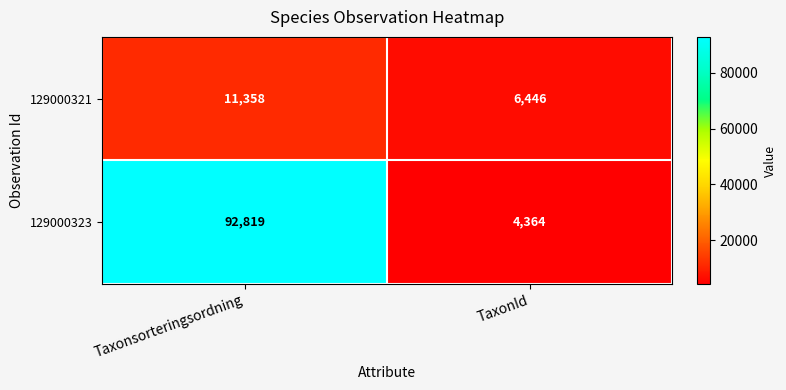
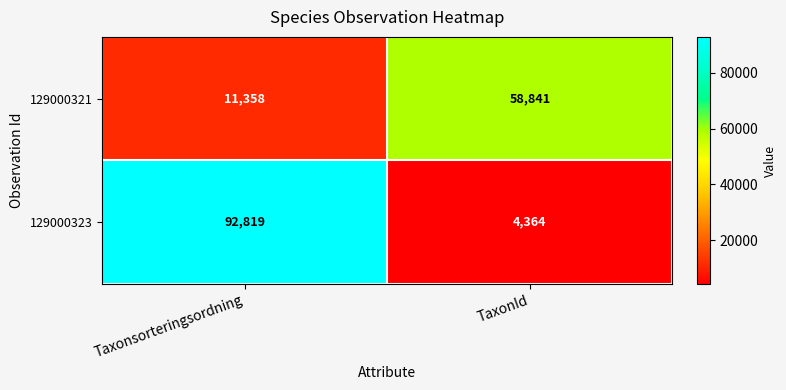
  {
    "129000321": {
      "Taxonsorteringsordning": "11,358",
-     "TaxonId": "6,446"
+     "TaxonId": "58,841"
    },
    "129000323": {
      "Taxonsorteringsordning": "92,819",
      "TaxonId": "4,364"
    }
  }
